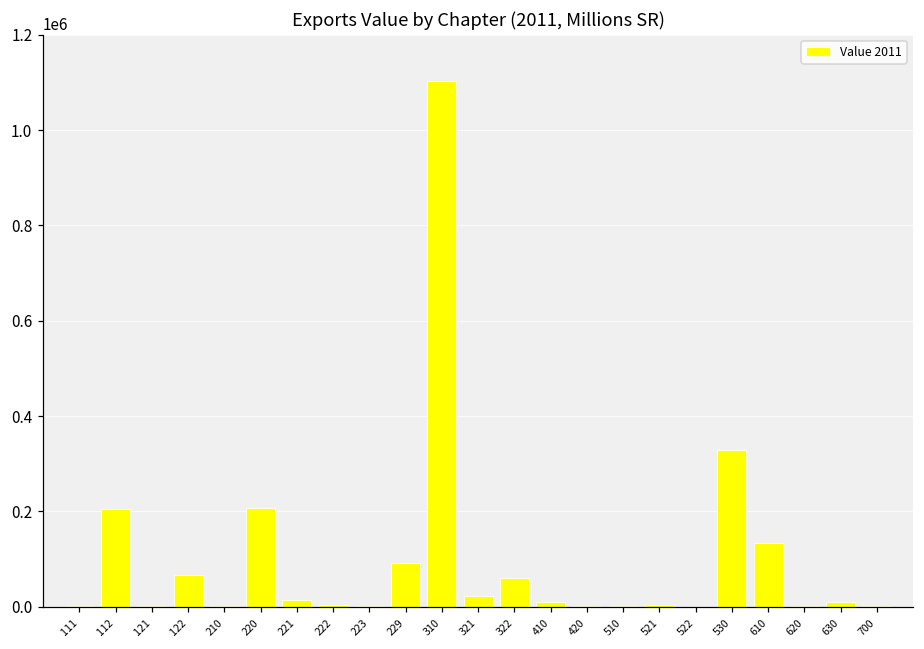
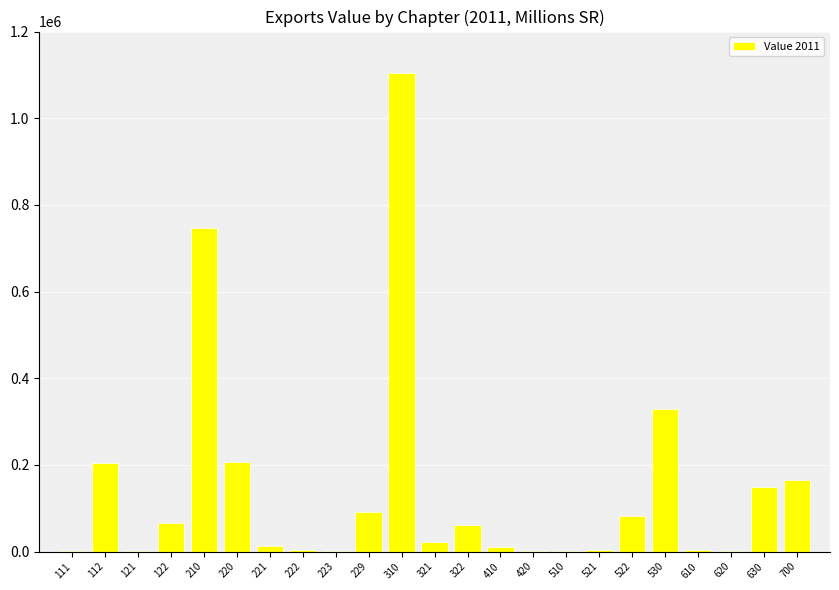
  {
    "112": 200000,
    "122": 70000,
-   "210": 0,
+   "210": 750000,
    "220": 210000,
    "221": 10000,
    "229": 90000,
    "310": 1100000,
    "321": 20000,
    "322": 60000,
    "410": 10000,
-   "522": 0,
+   "522": 80000,
    "530": 330000,
-   "610": 130000,
-   "630": 10000,
-   "700": 0
+   "610": 0,
+   "630": 150000,
+   "700": 160000
  }
